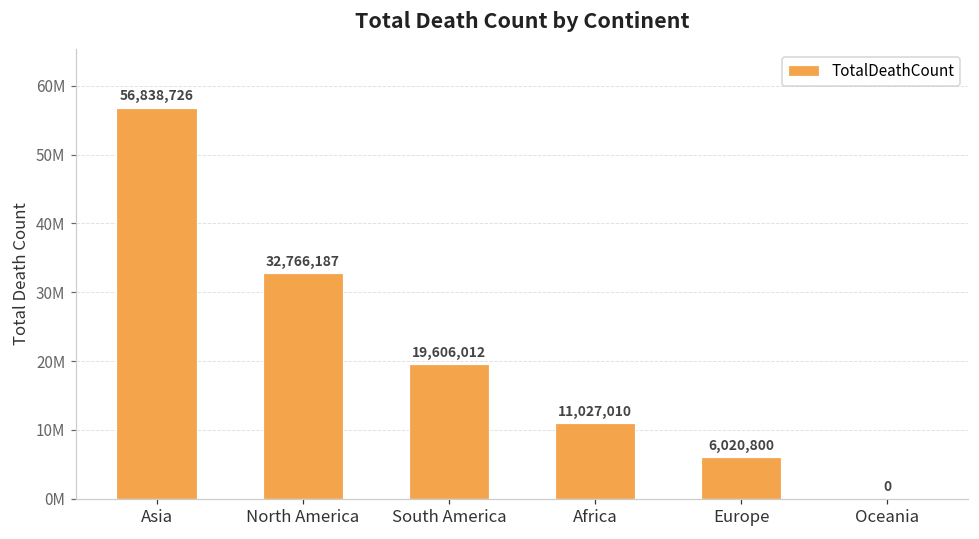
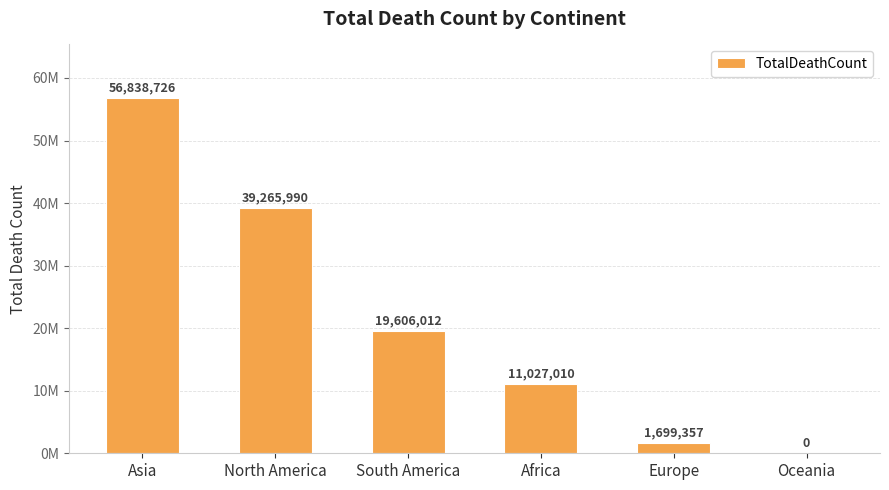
  {
    "Asia": "56,838,726",
-   "North America": "32,766,187",
+   "North America": "39,265,990",
    "South America": "19,606,012",
    "Africa": "11,027,010",
-   "Europe": "6,020,800",
+   "Europe": "1,699,357",
    "Oceania": "0"
  }
